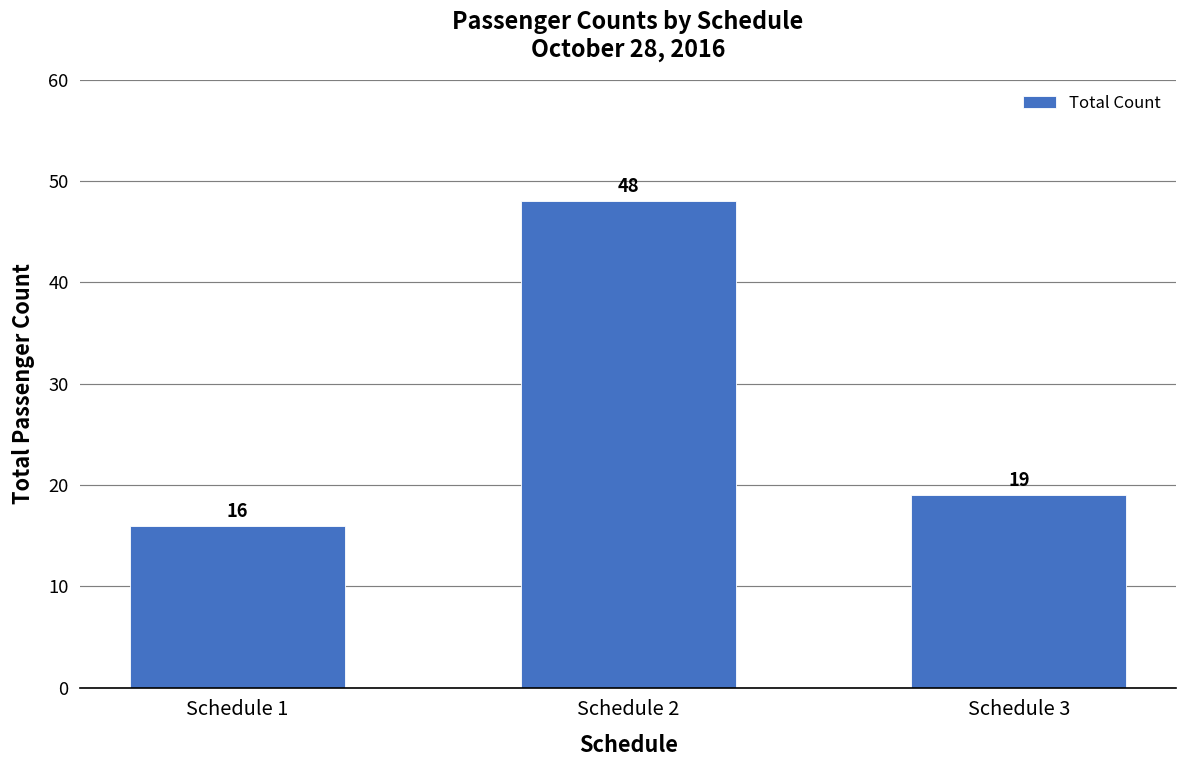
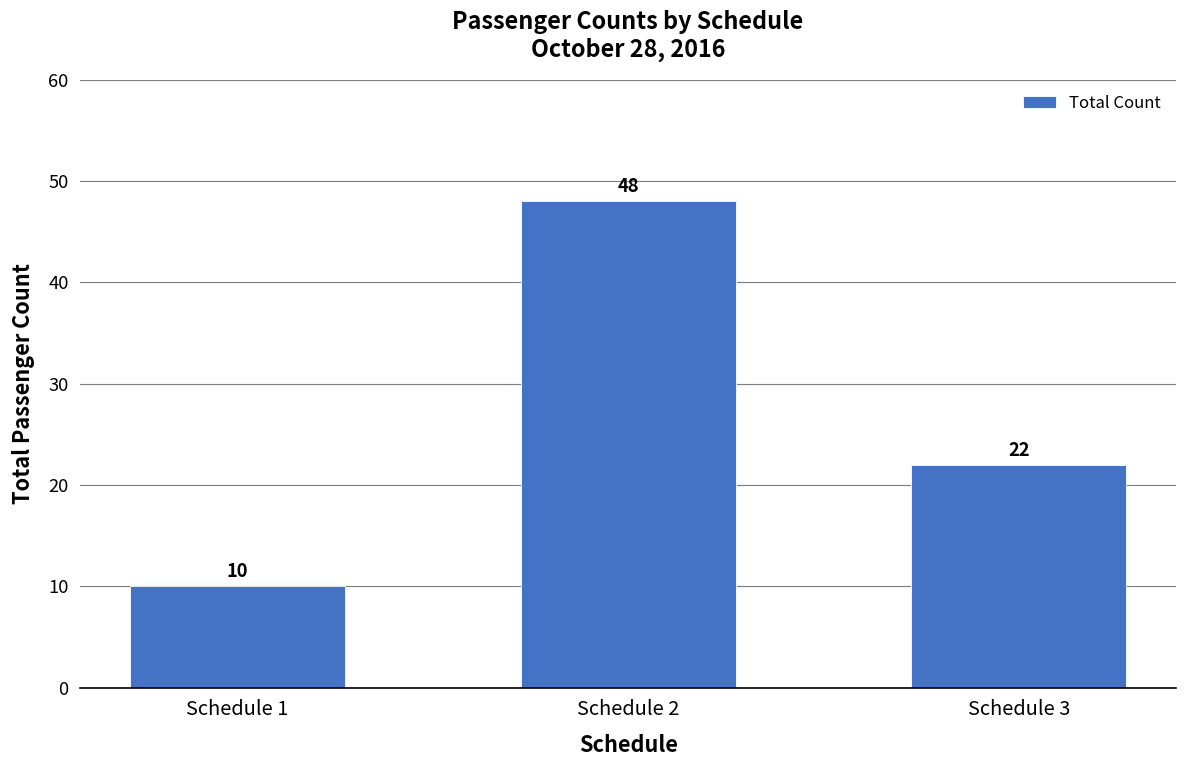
  {
-   "Schedule 1": 16,
+   "Schedule 1": 10,
    "Schedule 2": 48,
-   "Schedule 3": 19
+   "Schedule 3": 22
  }
